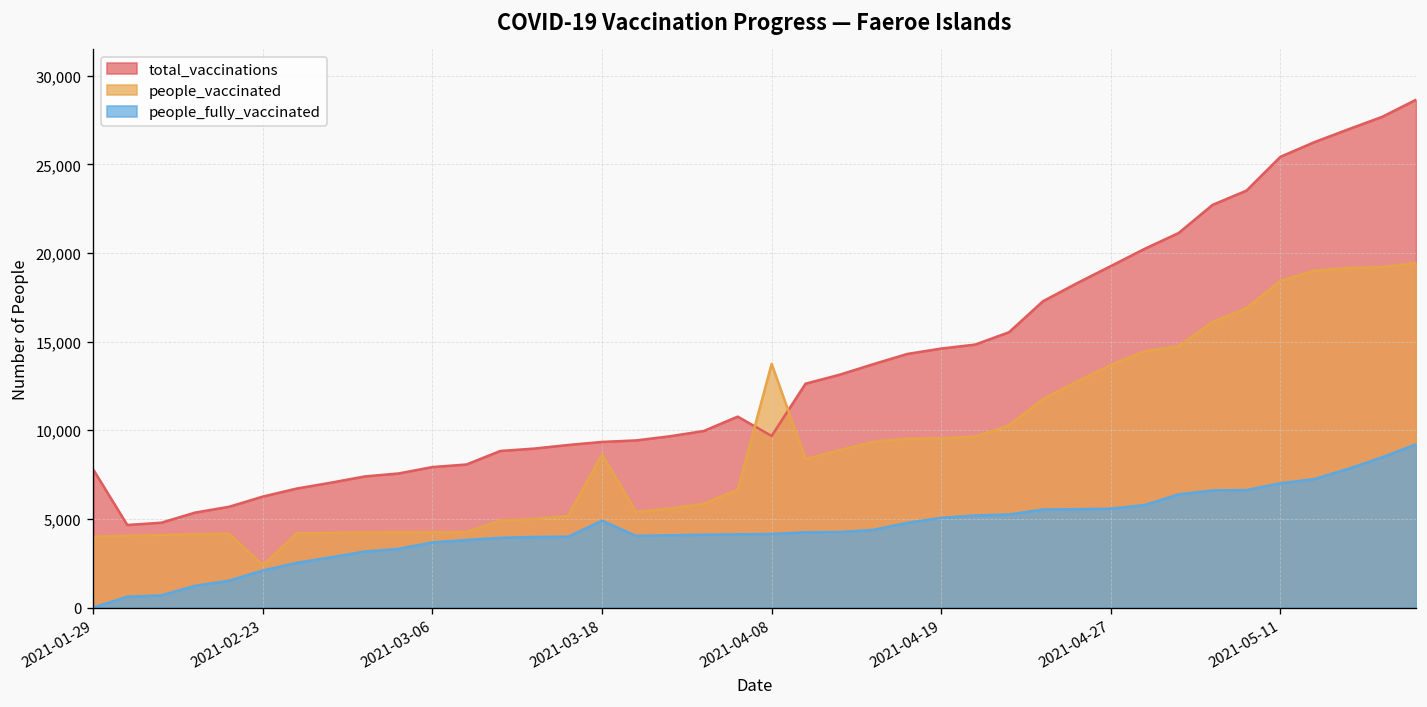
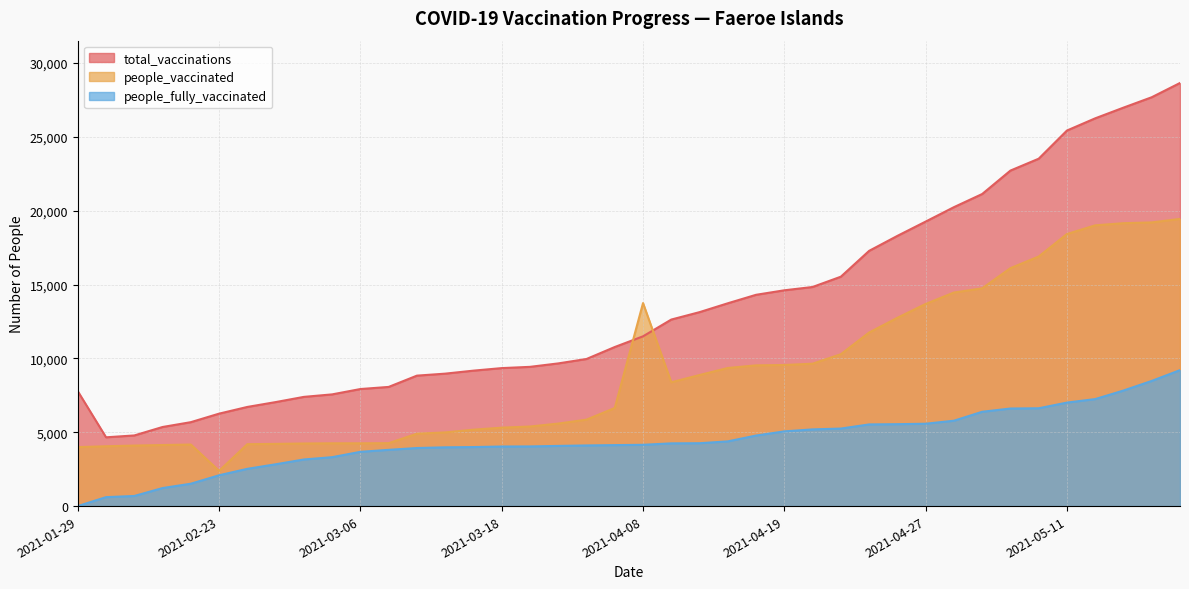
  {
    "total_vaccinations": {
      "2021-01-29": "7,800",
      "2021-02-23": "6,300",
      "2021-03-06": "7,900",
      "2021-03-18": "9,300",
-     "2021-04-08": "9,700",
+     "2021-04-08": "11,500",
      "2021-04-19": "14,600",
      "2021-04-27": "19,300",
      "2021-05-11": "25,400"
    },
    "people_vaccinated": {
      "2021-01-29": "4,000",
      "2021-02-23": "2,400",
      "2021-03-06": "4,300",
-     "2021-03-18": "8,600",
+     "2021-03-18": "5,300",
      "2021-04-08": "13,700",
      "2021-04-19": "9,600",
      "2021-04-27": "13,700",
      "2021-05-11": "18,400"
    },
    "people_fully_vaccinated": {
      "2021-01-29": "0",
      "2021-02-23": "2,100",
      "2021-03-06": "3,700",
-     "2021-03-18": "4,900",
+     "2021-03-18": "4,000",
      "2021-04-08": "4,100",
      "2021-04-19": "5,100",
      "2021-04-27": "5,600",
      "2021-05-11": "7,000"
    }
  }
